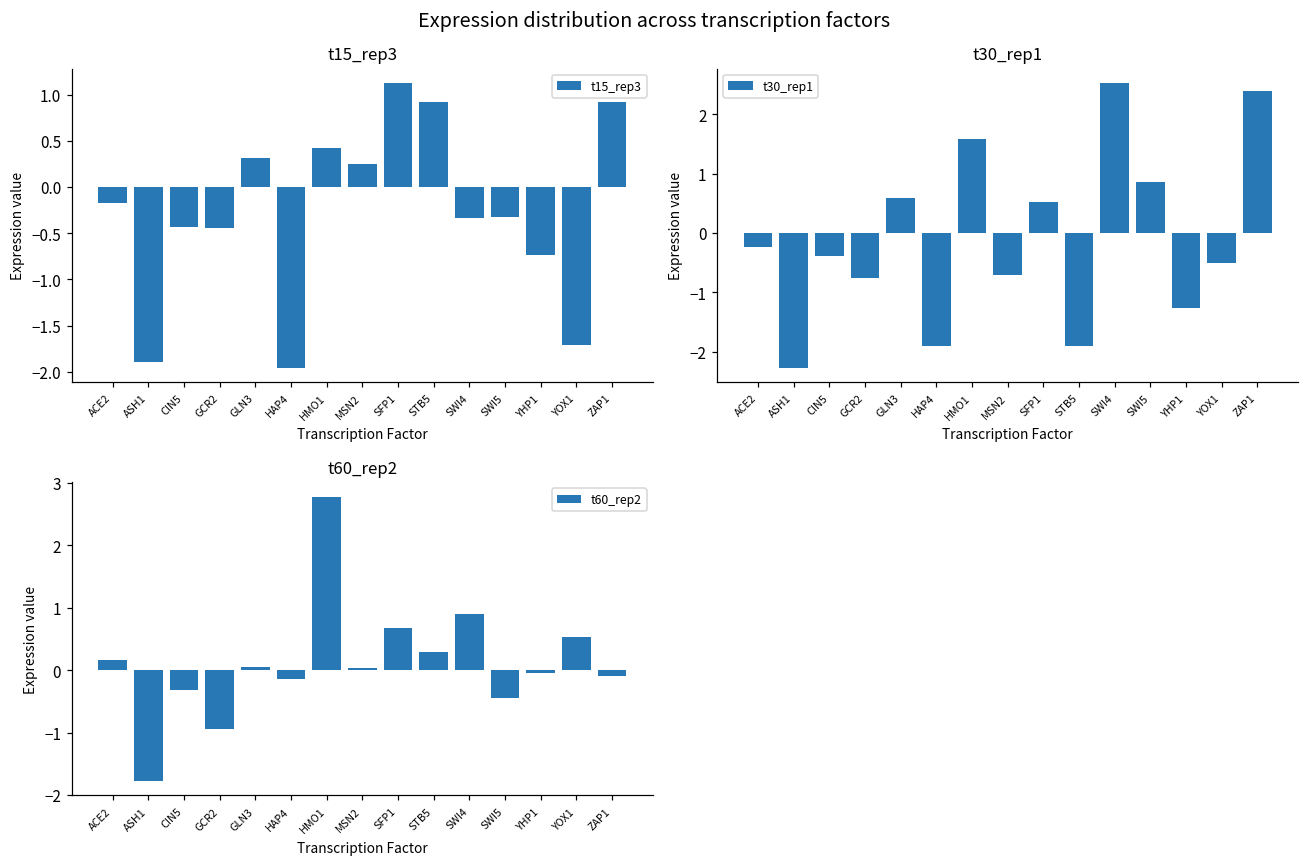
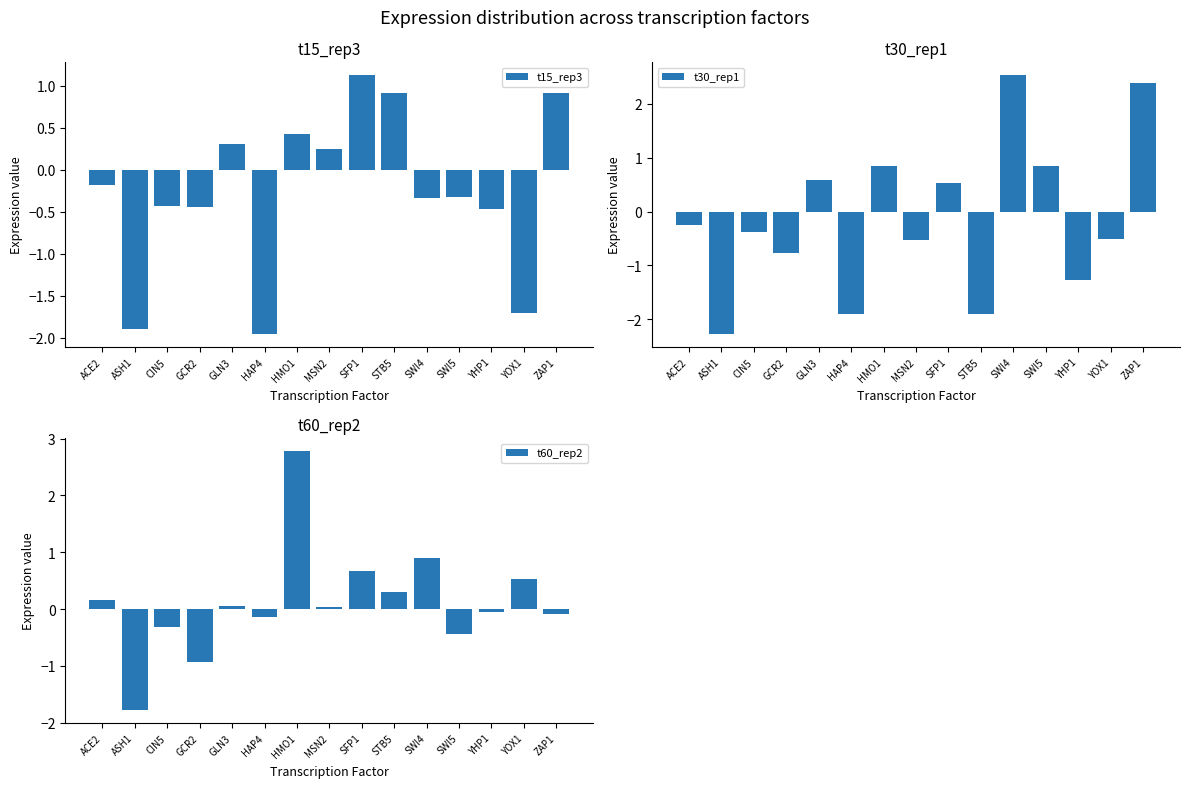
  {
    "t15_rep3": {
      "ACE2": -0.2,
      "ASH1": -1.9,
      "CIN5": -0.4,
      "GCR2": -0.4,
      "GLN3": 0.3,
      "HAP4": -2.0,
      "HMO1": 0.4,
      "MSN2": 0.2,
      "SFP1": 1.1,
      "STB5": 0.9,
      "SWI4": -0.3,
      "SWI5": -0.3,
-     "YHP1": -0.7,
+     "YHP1": -0.5,
      "YOX1": -1.7,
      "ZAP1": 0.9
    },
    "t30_rep1": {
      "ACE2": -0.2,
      "ASH1": -2.3,
      "CIN5": -0.4,
      "GCR2": -0.8,
      "GLN3": 0.6,
      "HAP4": -1.9,
-     "HMO1": 1.6,
-     "MSN2": -0.7,
+     "HMO1": 0.9,
+     "MSN2": -0.5,
      "SFP1": 0.5,
      "STB5": -1.9,
      "SWI4": 2.5,
      "SWI5": 0.9,
      "YHP1": -1.3,
      "YOX1": -0.5,
      "ZAP1": 2.4
    },
    "t60_rep2": {
      "ACE2": 0.2,
      "ASH1": -1.8,
      "CIN5": -0.3,
      "GCR2": -0.9,
      "GLN3": 0.1,
      "HAP4": -0.1,
      "HMO1": 2.8,
      "SFP1": 0.7,
      "STB5": 0.3,
      "SWI4": 0.9,
      "SWI5": -0.4,
      "YHP1": -0.1,
      "YOX1": 0.5,
      "ZAP1": -0.1
    }
  }
